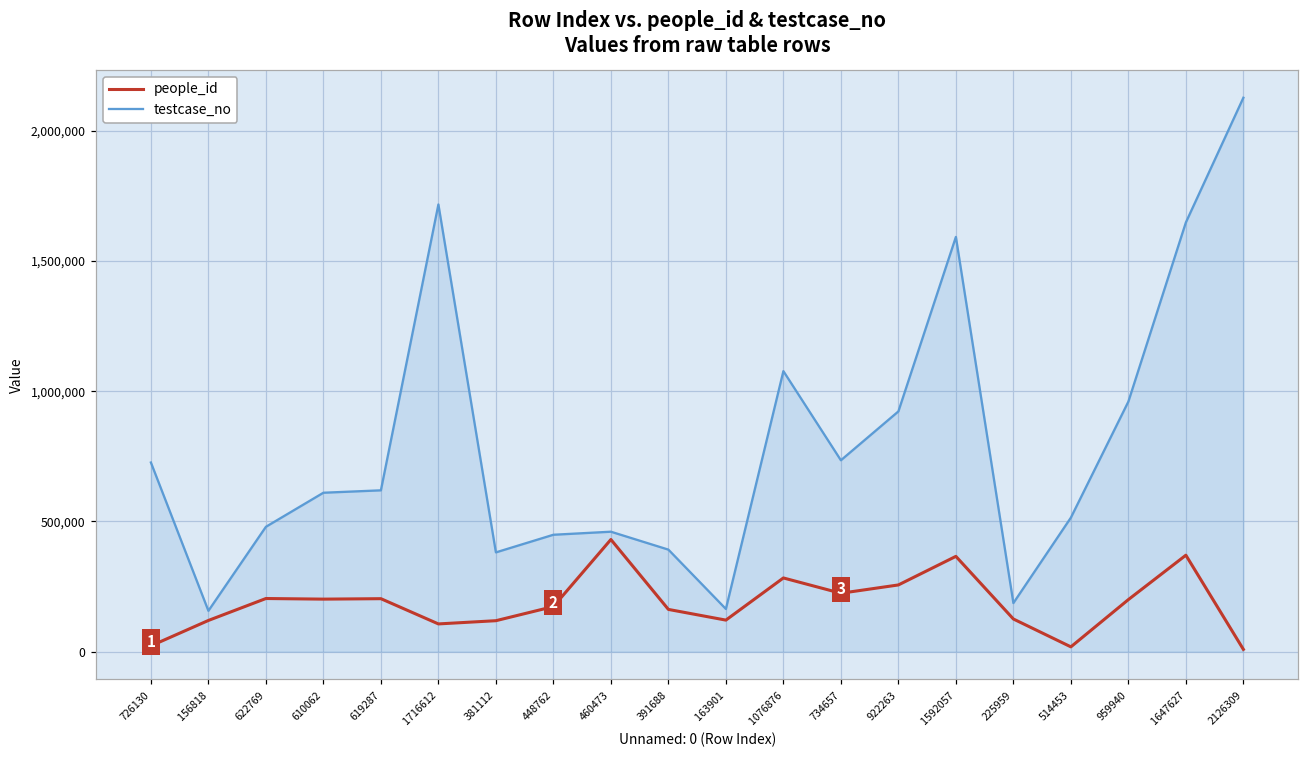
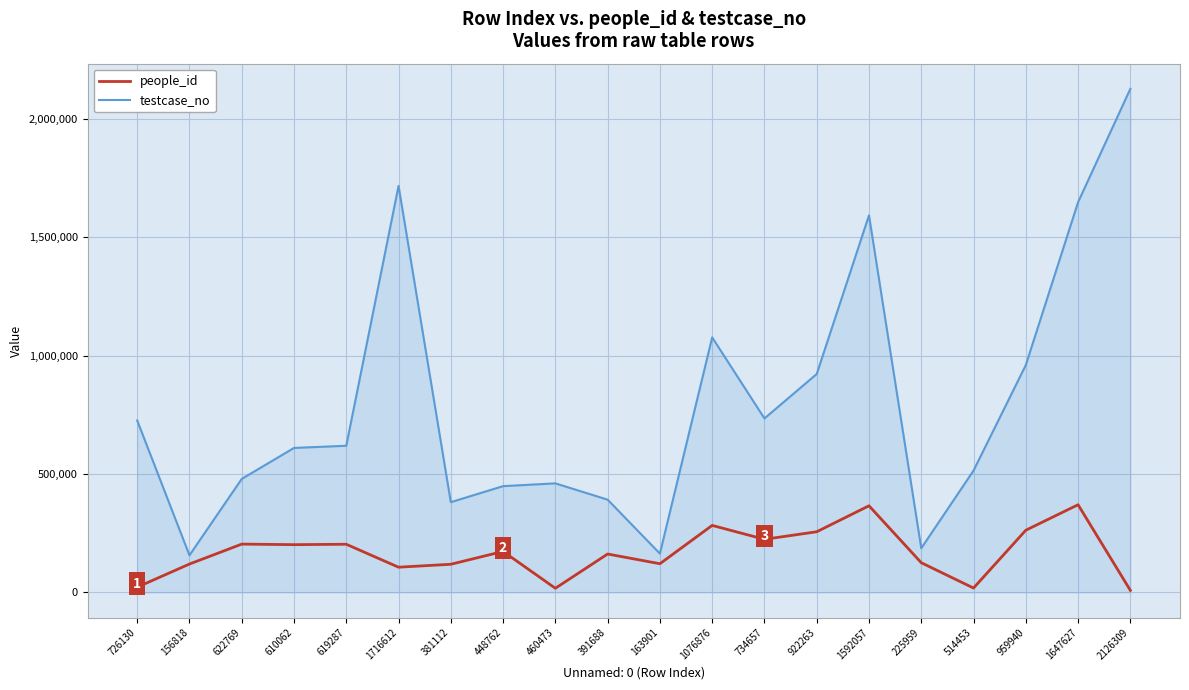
  {
    "people_id": {
      "156818": "120,000",
      "622769": "200,000",
      "610062": "200,000",
      "619287": "200,000",
      "1716612": "110,000",
      "381112": "120,000",
-     "460473": "430,000",
+     "460473": "20,000",
      "391688": "160,000",
      "163901": "120,000",
      "1076876": "280,000",
      "922263": "260,000",
      "1592057": "370,000",
      "225959": "130,000",
      "514453": "20,000",
-     "959940": "200,000",
+     "959940": "260,000",
      "1647627": "370,000",
      "2126309": "10,000"
    },
    "testcase_no": {
      "726130": "730,000",
      "156818": "160,000",
      "622769": "480,000",
      "610062": "610,000",
      "619287": "620,000",
      "1716612": "1,720,000",
      "381112": "380,000",
      "448762": "450,000",
      "460473": "460,000",
      "391688": "390,000",
      "163901": "160,000",
      "1076876": "1,080,000",
      "734657": "730,000",
      "922263": "920,000",
      "1592057": "1,590,000",
      "225959": "190,000",
      "514453": "510,000",
      "959940": "960,000",
      "1647627": "1,650,000",
      "2126309": "2,130,000"
    }
  }
